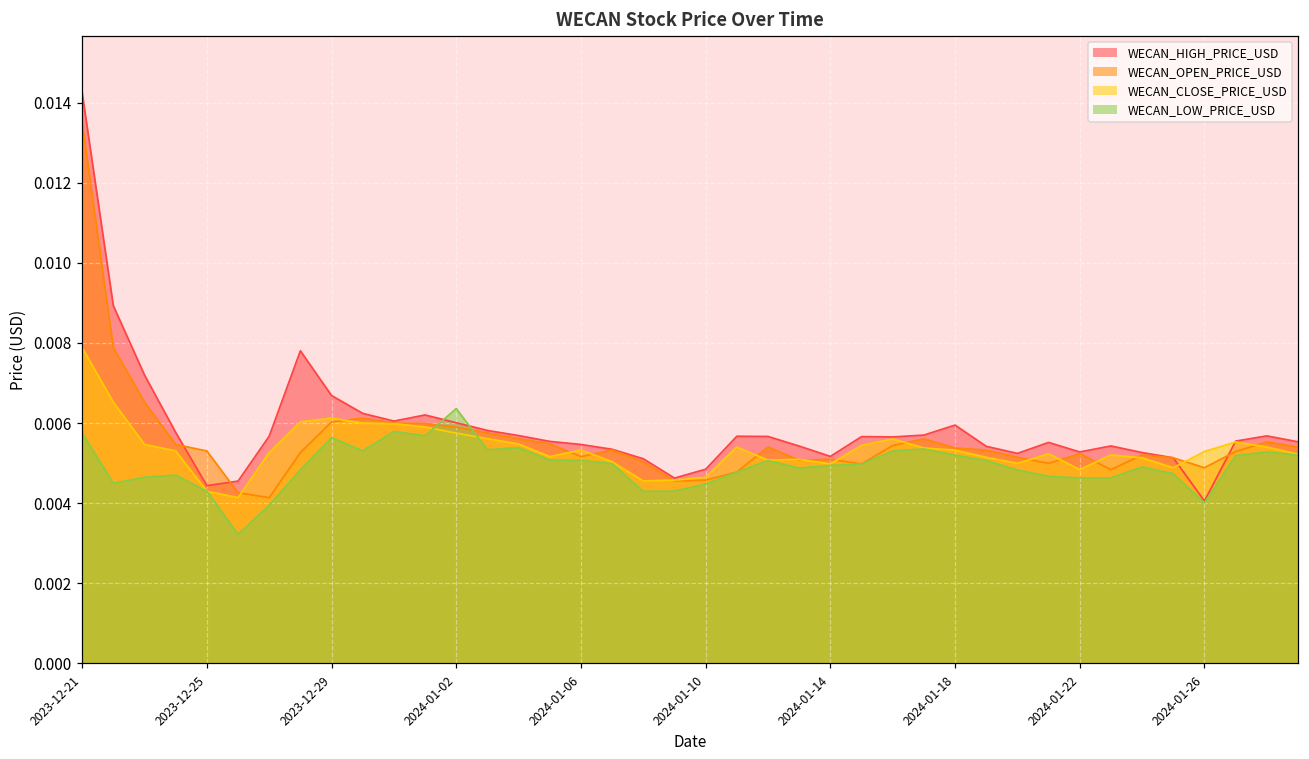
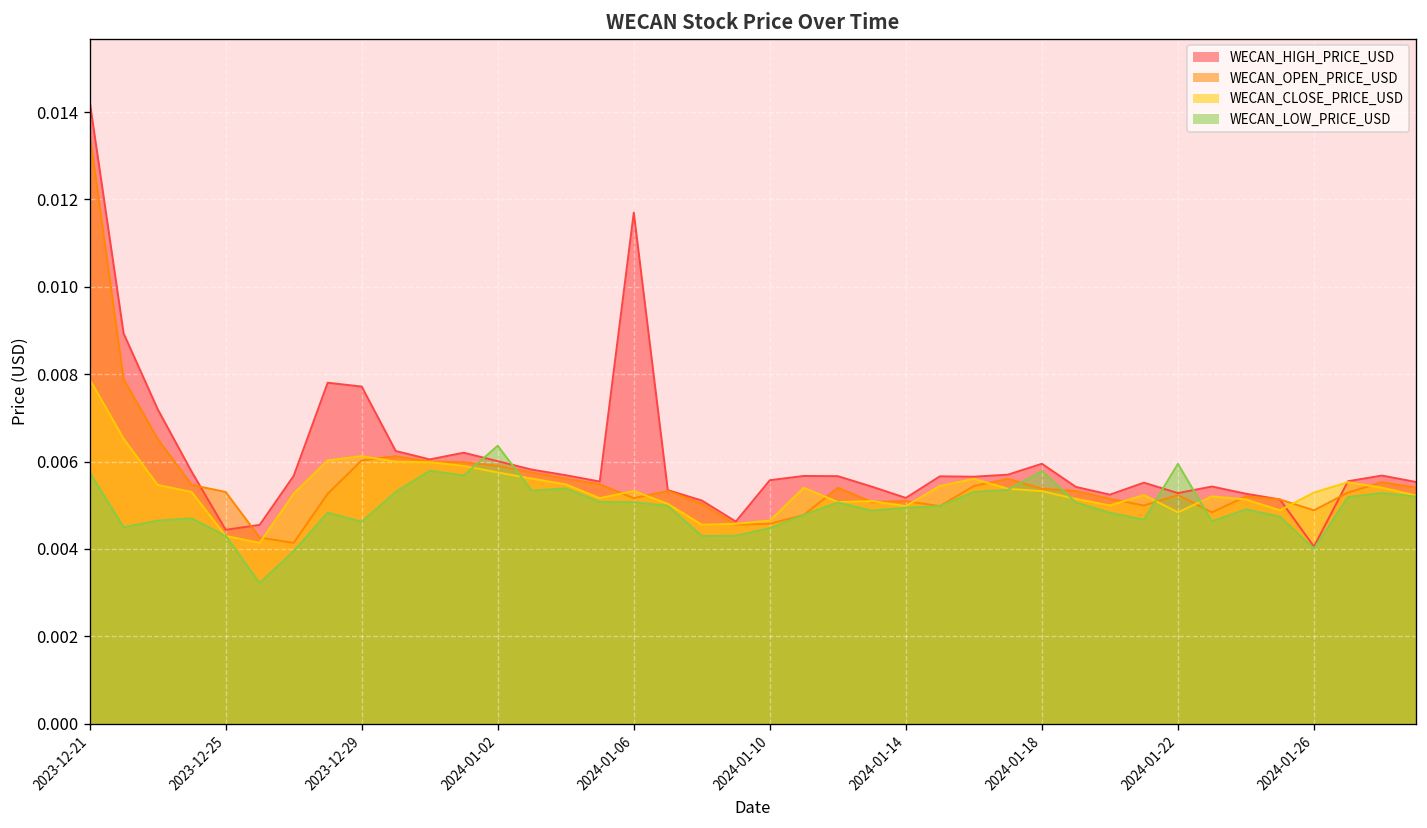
  {
    "WECAN_HIGH_PRICE_USD": {
      "2023-12-21": 0.0143,
      "2023-12-25": 0.0044,
-     "2023-12-29": 0.0067,
+     "2023-12-29": 0.0077,
      "2024-01-02": 0.0060,
-     "2024-01-06": 0.0055,
-     "2024-01-10": 0.0048,
+     "2024-01-06": 0.0117,
+     "2024-01-10": 0.0056,
      "2024-01-14": 0.0052,
      "2024-01-18": 0.0059
    },
    "WECAN_LOW_PRICE_USD": {
      "2023-12-21": 0.0058,
-     "2023-12-29": 0.0056,
+     "2023-12-29": 0.0046,
      "2024-01-02": 0.0064,
      "2024-01-06": 0.0051,
      "2024-01-10": 0.0045,
-     "2024-01-18": 0.0052,
-     "2024-01-22": 0.0046
+     "2024-01-18": 0.0058,
+     "2024-01-22": 0.0059
    }
  }
